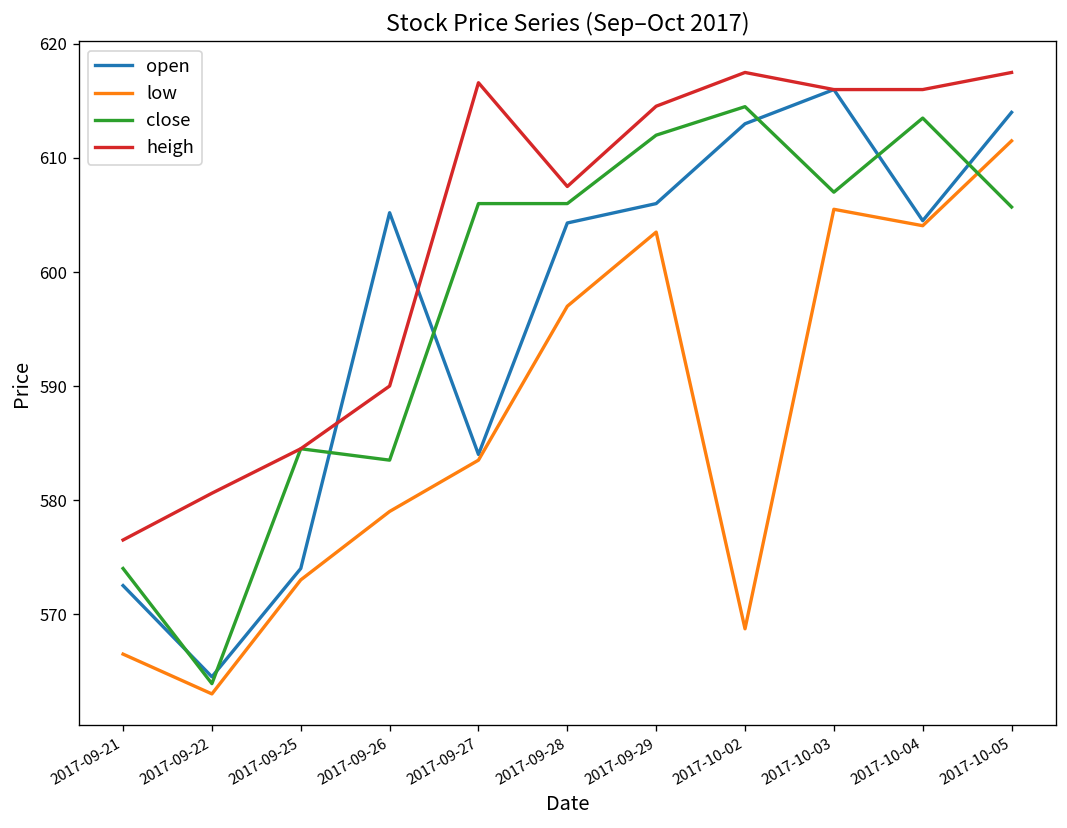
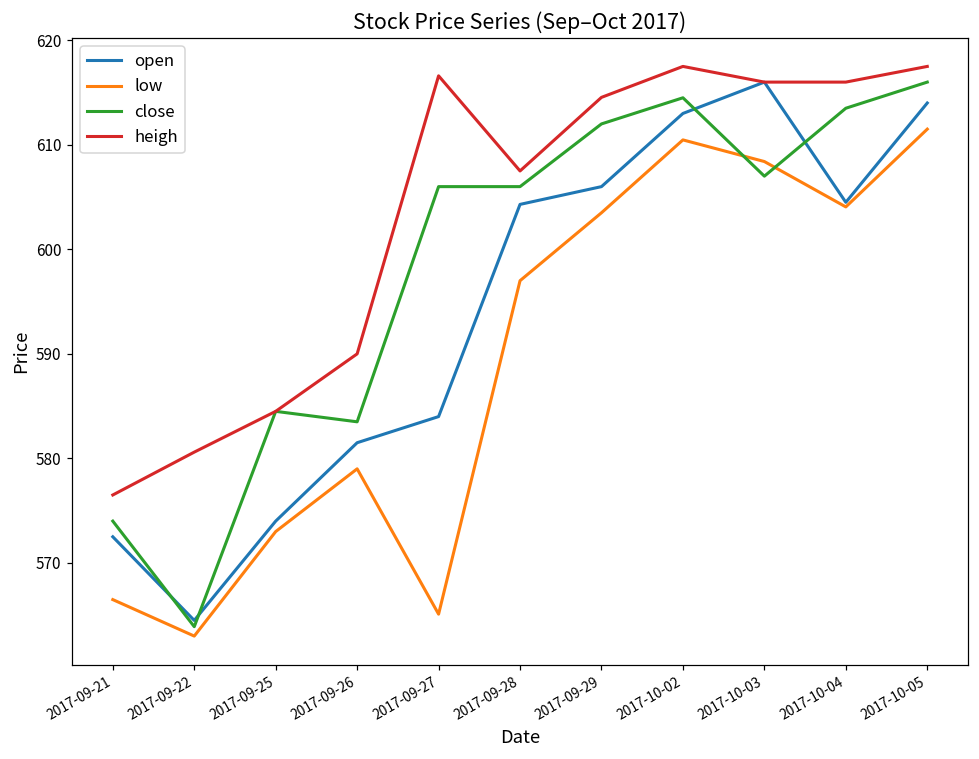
  {
    "open": {
      "2017-09-21": 573,
      "2017-09-22": 565,
      "2017-09-25": 574,
-     "2017-09-26": 605,
+     "2017-09-26": 582,
      "2017-09-27": 584,
      "2017-09-28": 604,
      "2017-09-29": 606,
      "2017-10-02": 613,
      "2017-10-04": 605,
      "2017-10-05": 614
    },
    "low": {
      "2017-09-21": 566,
      "2017-09-22": 563,
      "2017-09-25": 573,
      "2017-09-26": 579,
-     "2017-09-27": 584,
+     "2017-09-27": 565,
      "2017-09-28": 597,
      "2017-09-29": 604,
-     "2017-10-02": 569,
-     "2017-10-03": 606,
+     "2017-10-02": 610,
+     "2017-10-03": 608,
      "2017-10-04": 604,
      "2017-10-05": 612
    },
    "close": {
      "2017-09-21": 574,
      "2017-09-22": 564,
      "2017-09-26": 584,
      "2017-09-27": 606,
      "2017-09-28": 606,
      "2017-09-29": 612,
      "2017-10-02": 615,
      "2017-10-03": 607,
      "2017-10-04": 614,
-     "2017-10-05": 606
+     "2017-10-05": 616
    },
    "heigh": {
      "2017-09-21": 577,
      "2017-09-22": 581,
      "2017-09-26": 590,
      "2017-09-27": 617,
      "2017-09-28": 608,
      "2017-09-29": 615,
      "2017-10-02": 618,
      "2017-10-04": 616,
      "2017-10-05": 618
    }
  }
